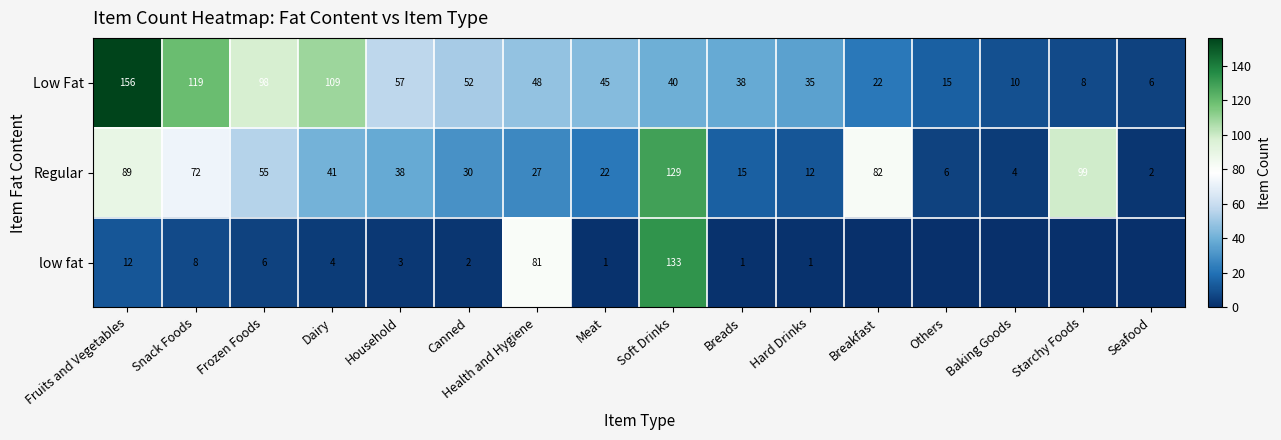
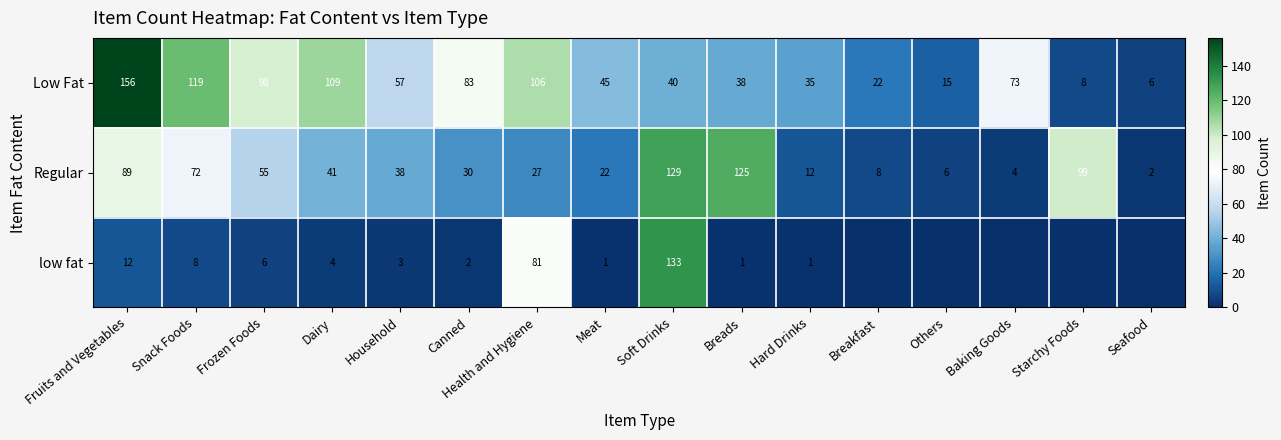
  {
    "Low Fat": {
      "Fruits and Vegetables": 156,
      "Snack Foods": 119,
      "Dairy": 109,
      "Household": 57,
-     "Canned": 52,
-     "Health and Hygiene": 48,
+     "Canned": 83,
+     "Health and Hygiene": 106,
      "Meat": 45,
      "Soft Drinks": 40,
      "Breads": 38,
      "Hard Drinks": 35,
      "Breakfast": 22,
      "Others": 15,
-     "Baking Goods": 10,
+     "Baking Goods": 73,
      "Starchy Foods": 8,
      "Seafood": 6
    },
    "Regular": {
      "Fruits and Vegetables": 89,
      "Snack Foods": 72,
      "Frozen Foods": 55,
      "Dairy": 41,
      "Household": 38,
      "Canned": 30,
      "Health and Hygiene": 27,
      "Meat": 22,
      "Soft Drinks": 129,
-     "Breads": 15,
+     "Breads": 125,
      "Hard Drinks": 12,
-     "Breakfast": 82,
+     "Breakfast": 8,
      "Others": 6,
      "Baking Goods": 4,
      "Starchy Foods": 99,
      "Seafood": 2
    },
    "low fat": {
      "Fruits and Vegetables": 12,
      "Snack Foods": 8,
      "Frozen Foods": 6,
      "Dairy": 4,
      "Household": 3,
      "Canned": 2,
      "Health and Hygiene": 81,
      "Meat": 1,
      "Soft Drinks": 133,
      "Breads": 1,
      "Hard Drinks": 1
    }
  }
